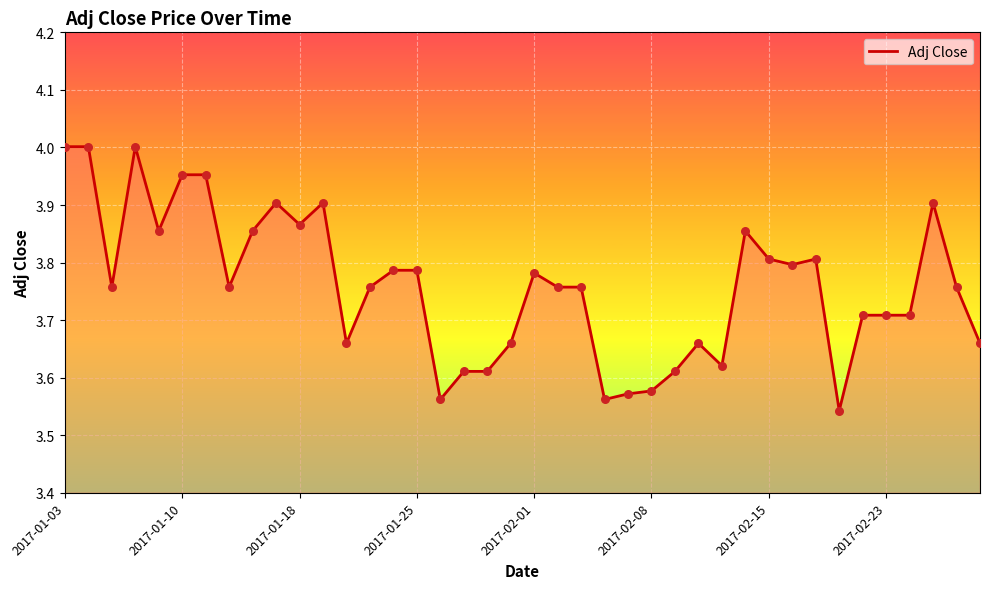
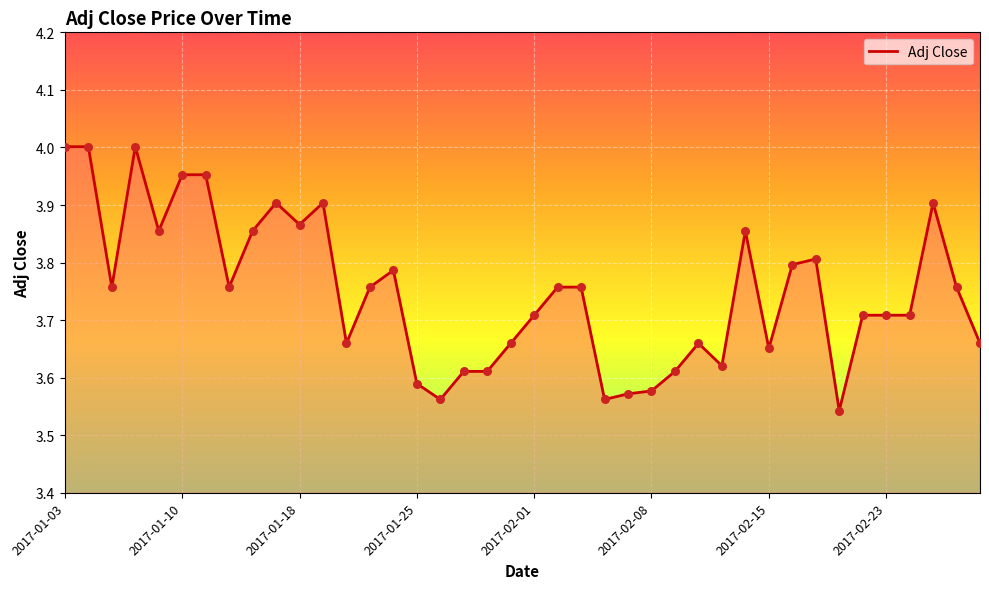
  {
    "2017-01-03": 4.00,
    "2017-01-10": 3.95,
    "2017-01-18": 3.87,
-   "2017-01-25": 3.79,
-   "2017-02-01": 3.78,
+   "2017-01-25": 3.59,
+   "2017-02-01": 3.71,
    "2017-02-08": 3.58,
-   "2017-02-15": 3.81,
+   "2017-02-15": 3.65,
    "2017-02-23": 3.71
  }
